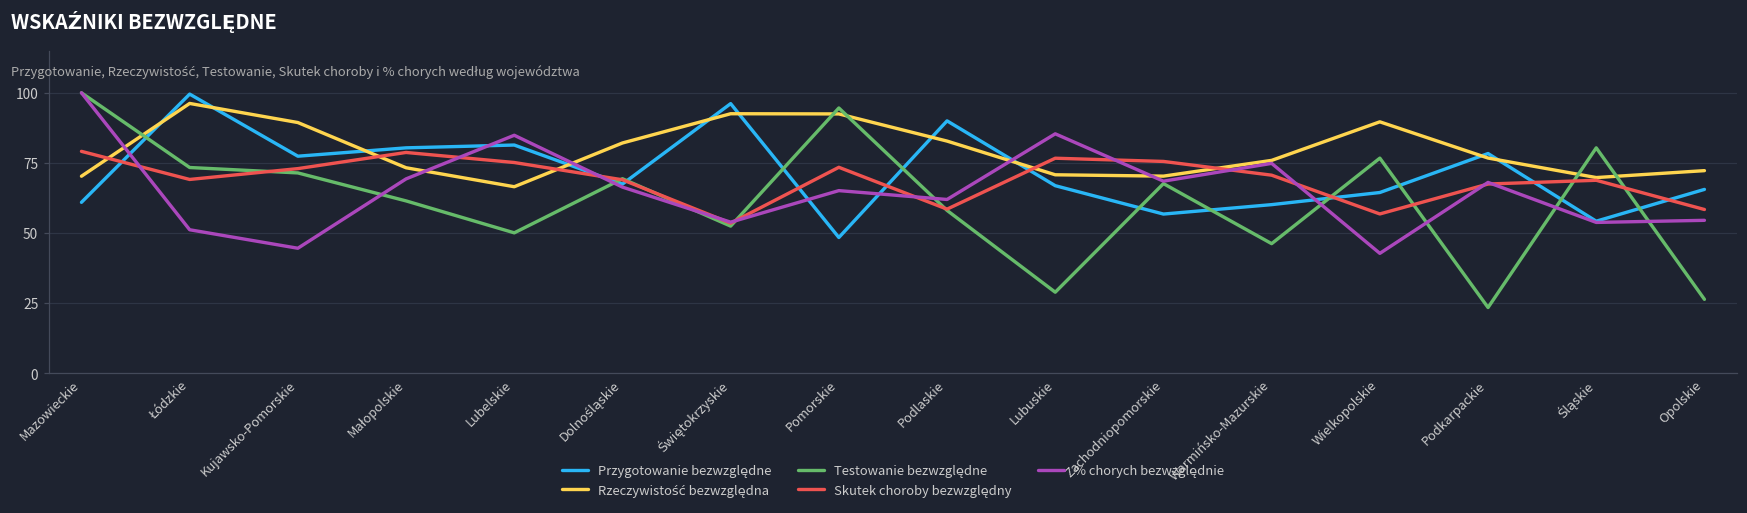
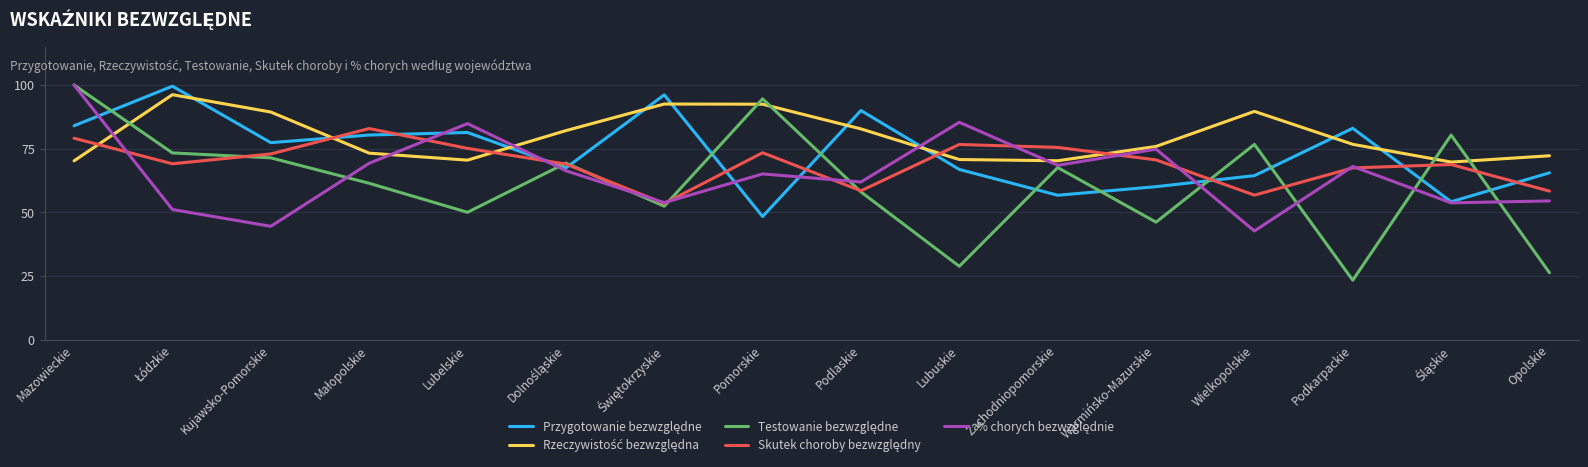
  {
    "Przygotowanie bezwzględne": {
-     "Mazowieckie": 61,
+     "Mazowieckie": 84,
      "Łódzkie": 100,
      "Kujawsko-Pomorskie": 77,
      "Małopolskie": 80,
      "Lubelskie": 81,
      "Dolnośląskie": 67,
      "Świętokrzyskie": 96,
      "Pomorskie": 48,
      "Podlaskie": 90,
      "Lubuskie": 67,
      "Zachodniopomorskie": 57,
      "Warmińsko-Mazurskie": 60,
      "Wielkopolskie": 64,
-     "Podkarpackie": 78,
+     "Podkarpackie": 83,
      "Opolskie": 66
    },
    "Rzeczywistość bezwzględna": {
      "Mazowieckie": 70,
      "Łódzkie": 96,
      "Kujawsko-Pomorskie": 89,
      "Małopolskie": 73,
-     "Lubelskie": 66,
+     "Lubelskie": 71,
      "Dolnośląskie": 82,
      "Świętokrzyskie": 93,
      "Pomorskie": 92,
      "Podlaskie": 83,
      "Lubuskie": 71,
      "Zachodniopomorskie": 70,
      "Warmińsko-Mazurskie": 76,
      "Wielkopolskie": 90,
      "Podkarpackie": 77,
      "Opolskie": 72
    },
    "Testowanie bezwzględne": {
      "Łódzkie": 73,
      "Kujawsko-Pomorskie": 71,
      "Małopolskie": 61,
      "Lubelskie": 50,
      "Świętokrzyskie": 52,
      "Pomorskie": 95,
      "Lubuskie": 29,
      "Warmińsko-Mazurskie": 46,
      "Wielkopolskie": 77,
      "Podkarpackie": 23,
      "Śląskie": 80,
      "Opolskie": 26
    },
    "Skutek choroby bezwzględny": {
      "Mazowieckie": 79,
      "Łódzkie": 69,
      "Kujawsko-Pomorskie": 73,
-     "Małopolskie": 79,
+     "Małopolskie": 83,
      "Lubelskie": 75,
      "Pomorskie": 73,
      "Lubuskie": 77,
      "Zachodniopomorskie": 76,
      "Warmińsko-Mazurskie": 71,
      "Wielkopolskie": 57,
      "Opolskie": 58
    },
    "% chorych bezwzględnie": {
      "Łódzkie": 51,
      "Kujawsko-Pomorskie": 45,
      "Małopolskie": 69,
      "Lubelskie": 85,
      "Dolnośląskie": 66,
      "Pomorskie": 65,
      "Podlaskie": 62,
      "Lubuskie": 85,
      "Warmińsko-Mazurskie": 75,
      "Wielkopolskie": 43,
      "Opolskie": 55
    }
  }
